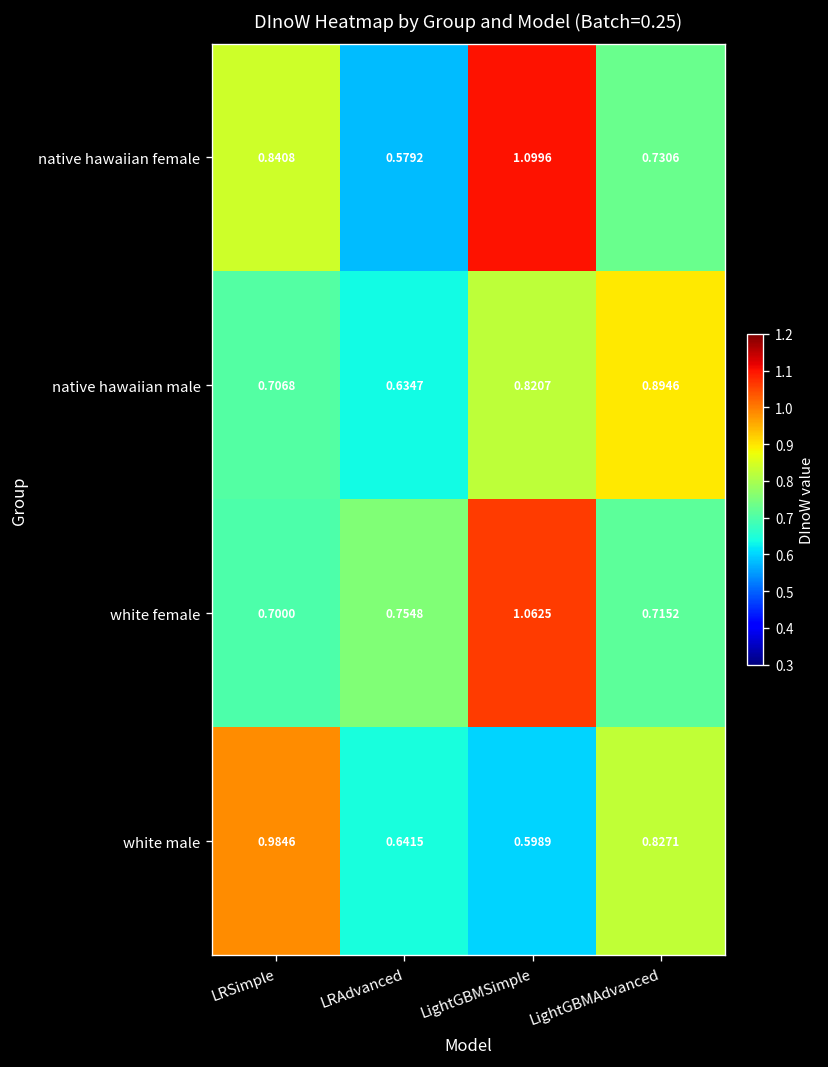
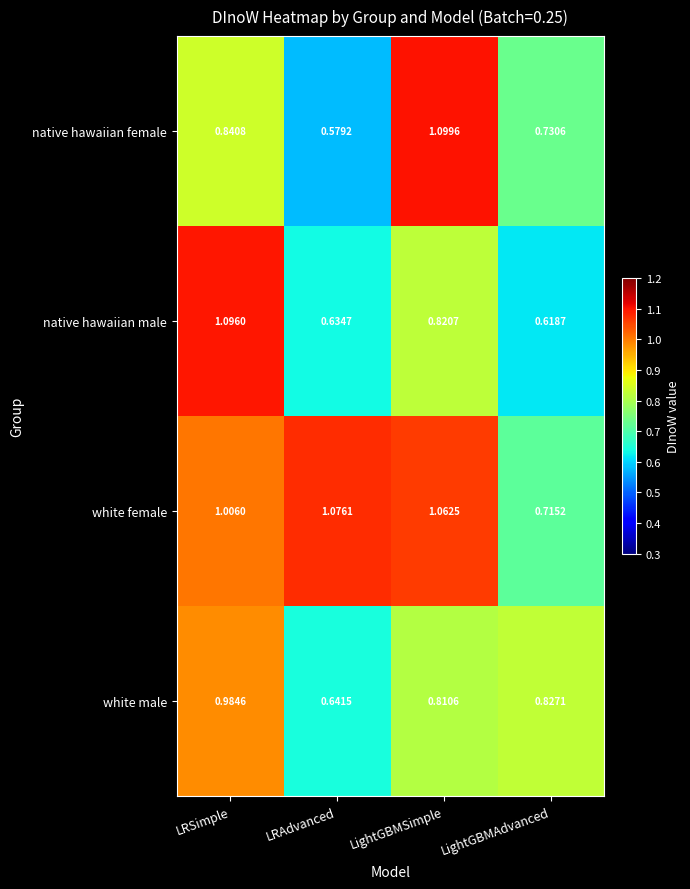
  {
    "native hawaiian female": {
      "LRSimple": 0.8408,
      "LRAdvanced": 0.5792,
      "LightGBMSimple": 1.0996,
      "LightGBMAdvanced": 0.7306
    },
    "native hawaiian male": {
-     "LRSimple": 0.7068,
+     "LRSimple": 1.0960,
      "LRAdvanced": 0.6347,
      "LightGBMSimple": 0.8207,
-     "LightGBMAdvanced": 0.8946
+     "LightGBMAdvanced": 0.6187
    },
    "white female": {
-     "LRSimple": 0.7000,
-     "LRAdvanced": 0.7548,
+     "LRSimple": 1.0060,
+     "LRAdvanced": 1.0761,
      "LightGBMSimple": 1.0625,
      "LightGBMAdvanced": 0.7152
    },
    "white male": {
      "LRSimple": 0.9846,
      "LRAdvanced": 0.6415,
-     "LightGBMSimple": 0.5989,
+     "LightGBMSimple": 0.8106,
      "LightGBMAdvanced": 0.8271
    }
  }
